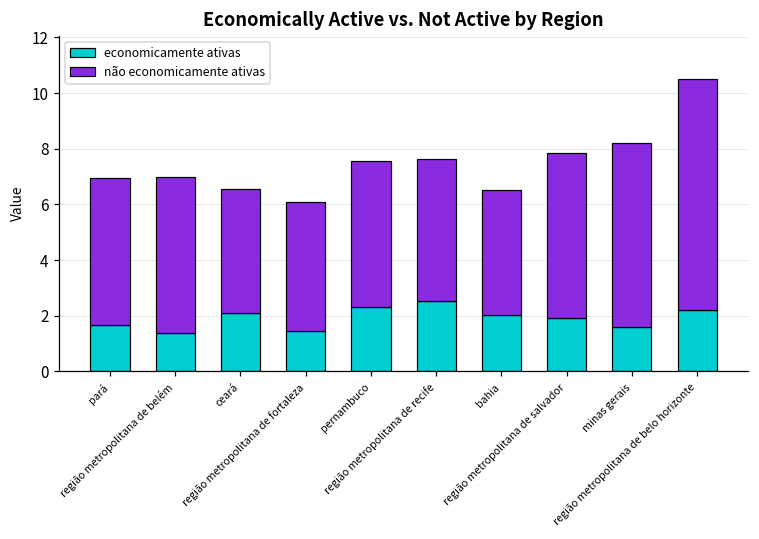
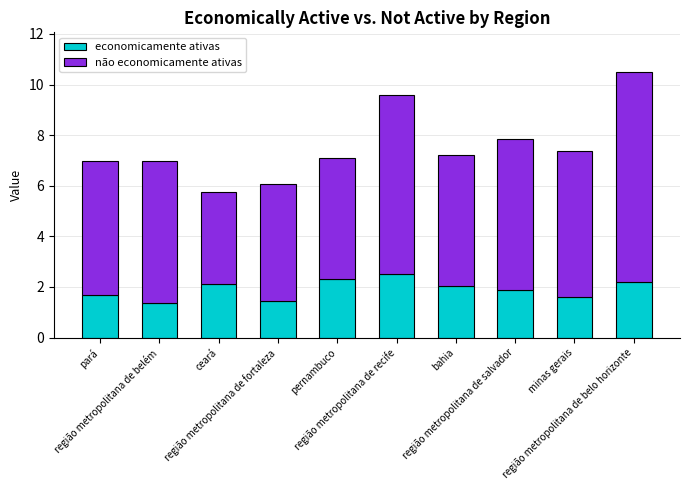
  {
    "economicamente ativas": {
      "pará": 1.7,
      "região metropolitana de belém": 1.4,
      "ceará": 2.1,
      "região metropolitana de fortaleza": 1.5,
      "pernambuco": 2.3,
      "região metropolitana de recife": 2.5,
      "bahia": 2.0,
      "região metropolitana de salvador": 1.9,
      "minas gerais": 1.6,
      "região metropolitana de belo horizonte": 2.2
    },
    "não economicamente ativas": {
      "pará": 5.3,
      "região metropolitana de belém": 5.6,
-     "ceará": 4.5,
+     "ceará": 3.7,
      "região metropolitana de fortaleza": 4.6,
-     "pernambuco": 5.2,
-     "região metropolitana de recife": 5.1,
-     "bahia": 4.5,
+     "pernambuco": 4.8,
+     "região metropolitana de recife": 7.1,
+     "bahia": 5.2,
      "região metropolitana de salvador": 6.0,
-     "minas gerais": 6.6,
+     "minas gerais": 5.8,
      "região metropolitana de belo horizonte": 8.3
    }
  }
